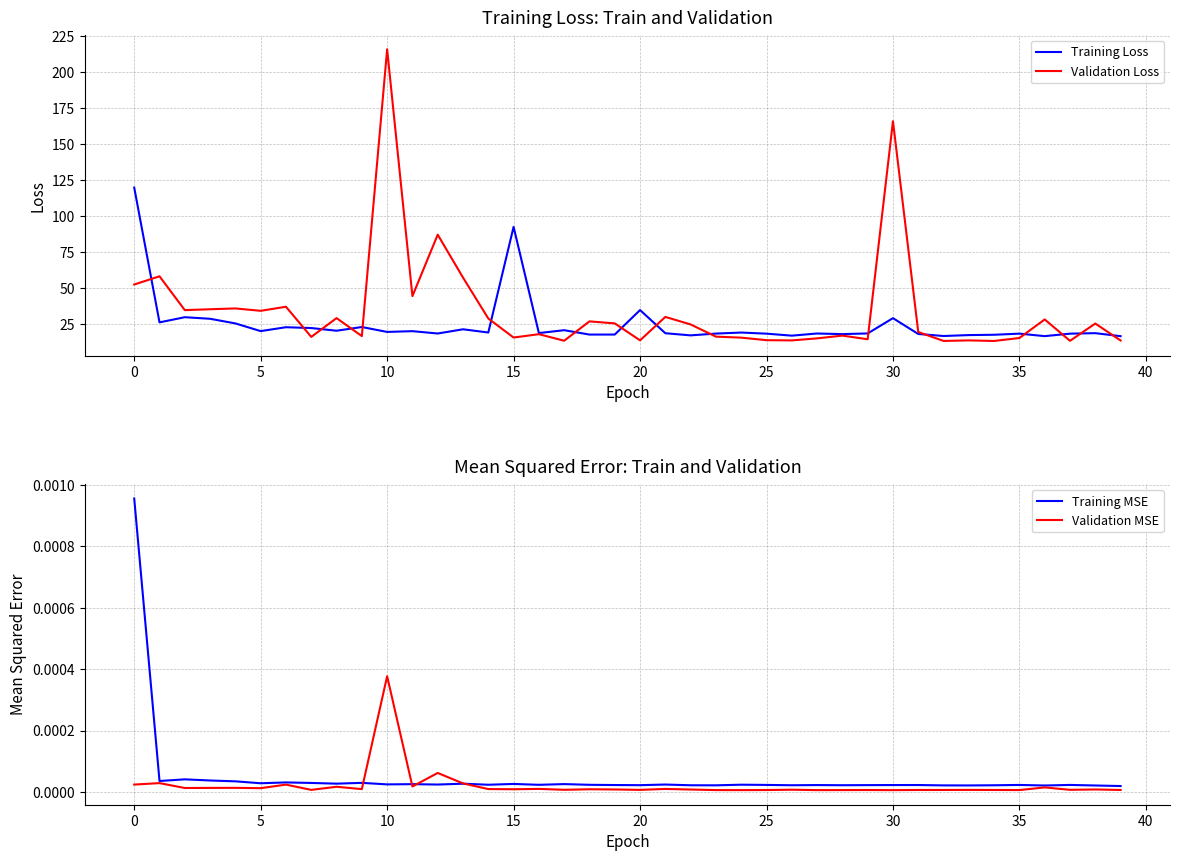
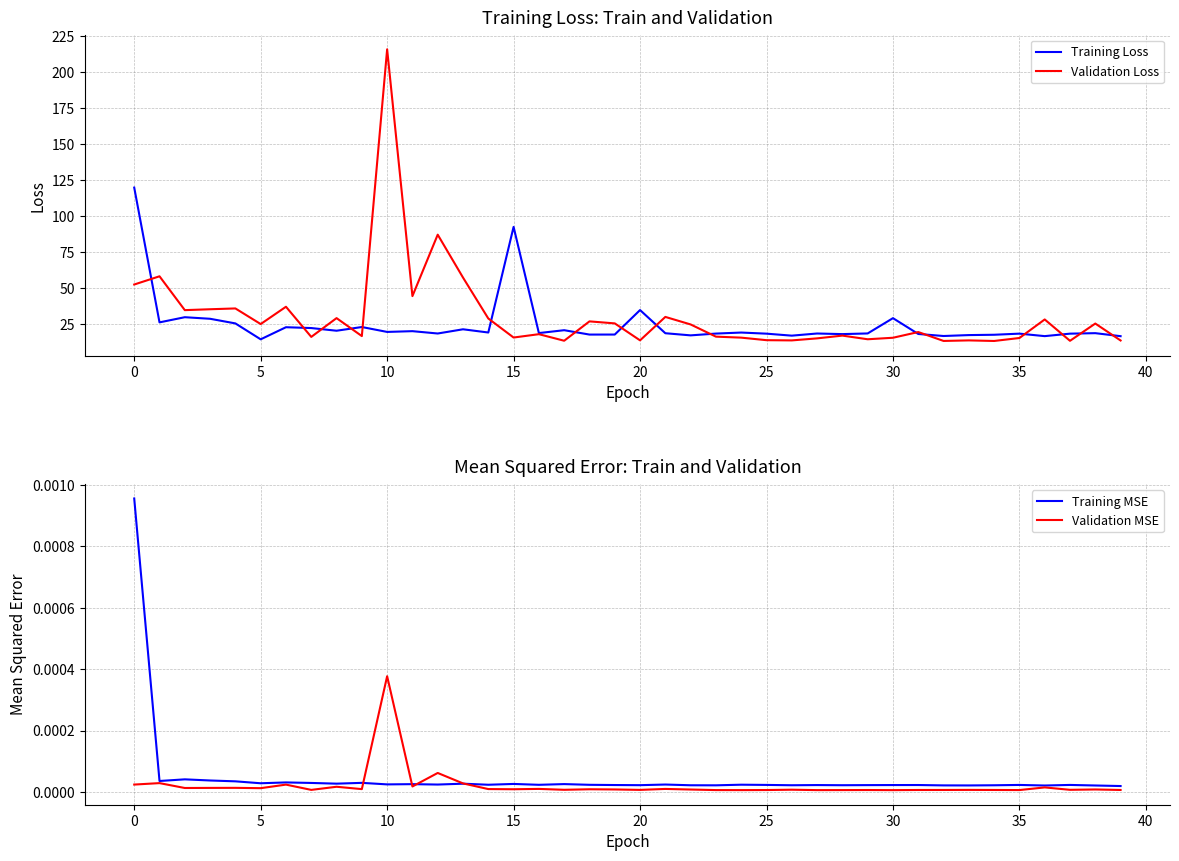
  {
    "Training Loss: Train and Validation": {
      "Training Loss": {
        "0": 120,
-       "5": 20,
+       "5": 14,
        "10": 20,
        "15": 93,
        "20": 35,
        "25": 18,
        "30": 29,
        "35": 18
      },
      "Validation Loss": {
        "0": 53,
-       "5": 34,
+       "5": 25,
        "10": 216,
        "15": 16,
        "20": 14,
        "25": 14,
-       "30": 166,
+       "30": 16,
        "35": 15
      }
    },
    "Mean Squared Error: Train and Validation": {
      "Training MSE": {
        "0": 0.00096,
        "5": 0.00003,
        "10": 0.00002,
        "15": 0.00003,
        "20": 0.00002,
        "25": 0.00002,
        "30": 0.00002,
        "35": 0.00002
      },
      "Validation MSE": {
        "0": 0.00002,
        "5": 0.00001,
        "10": 0.00038,
        "15": 0.00001,
        "20": 0.00001,
        "25": 0.00001,
        "30": 0.00001,
        "35": 0.00001
      }
    }
  }
